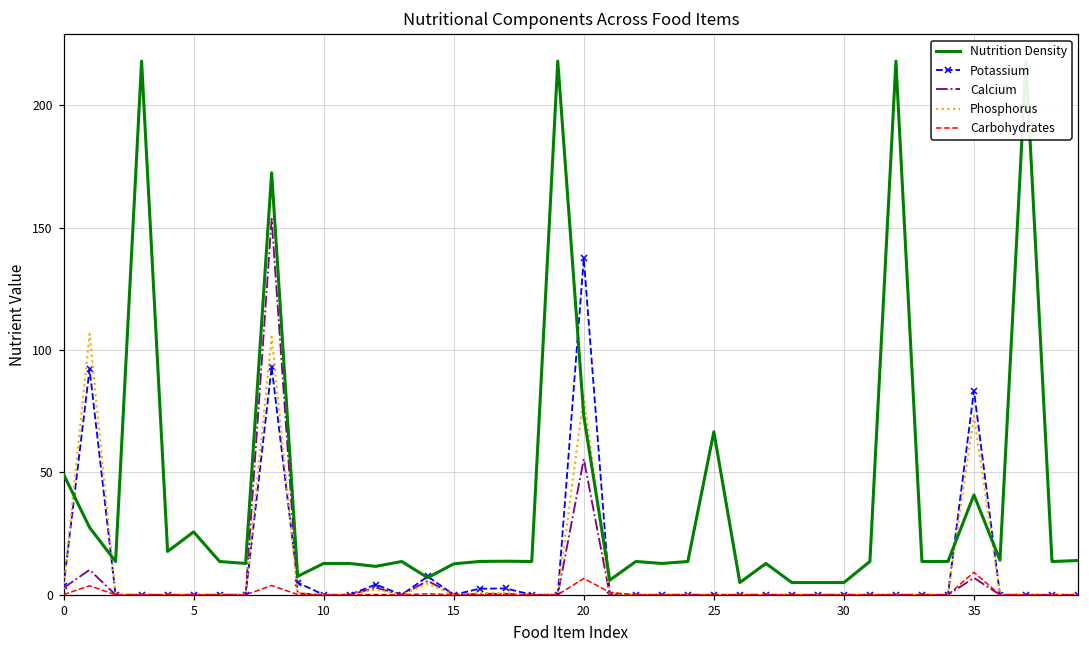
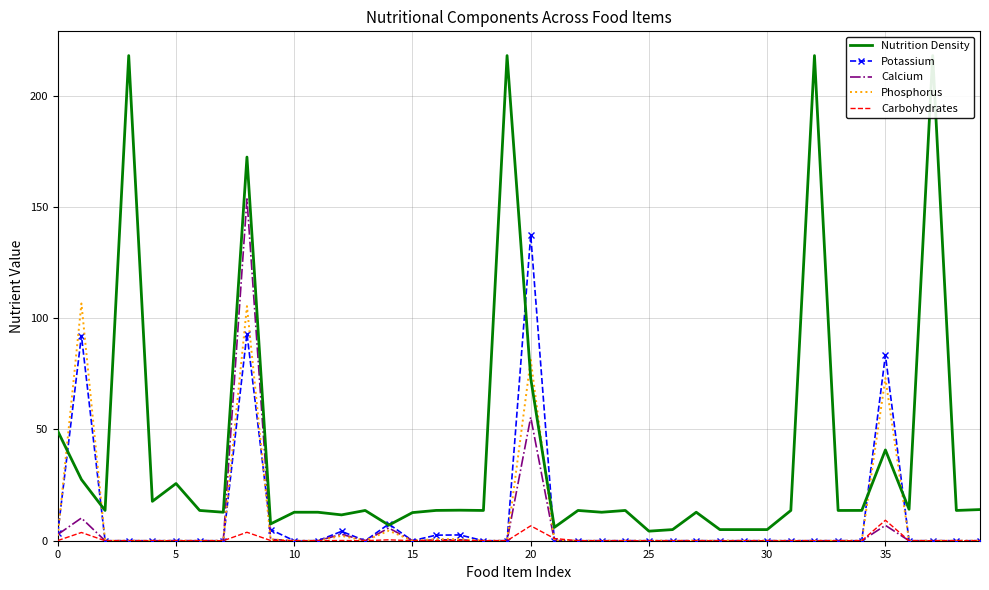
  {
    "Nutrition Density": {
      "0": 49,
      "5": 26,
      "10": 13,
      "15": 13,
      "20": 73,
-     "25": 67,
+     "25": 4,
      "30": 5,
      "35": 41
    },
    "Potassium": {
      "20": 137,
      "35": 83
    },
    "Calcium": {
      "20": 56,
      "35": 7
    },
    "Phosphorus": {
      "20": 81,
      "35": 73
    },
    "Carbohydrates": {
      "0": 0,
      "20": 7,
      "35": 9
    }
  }
